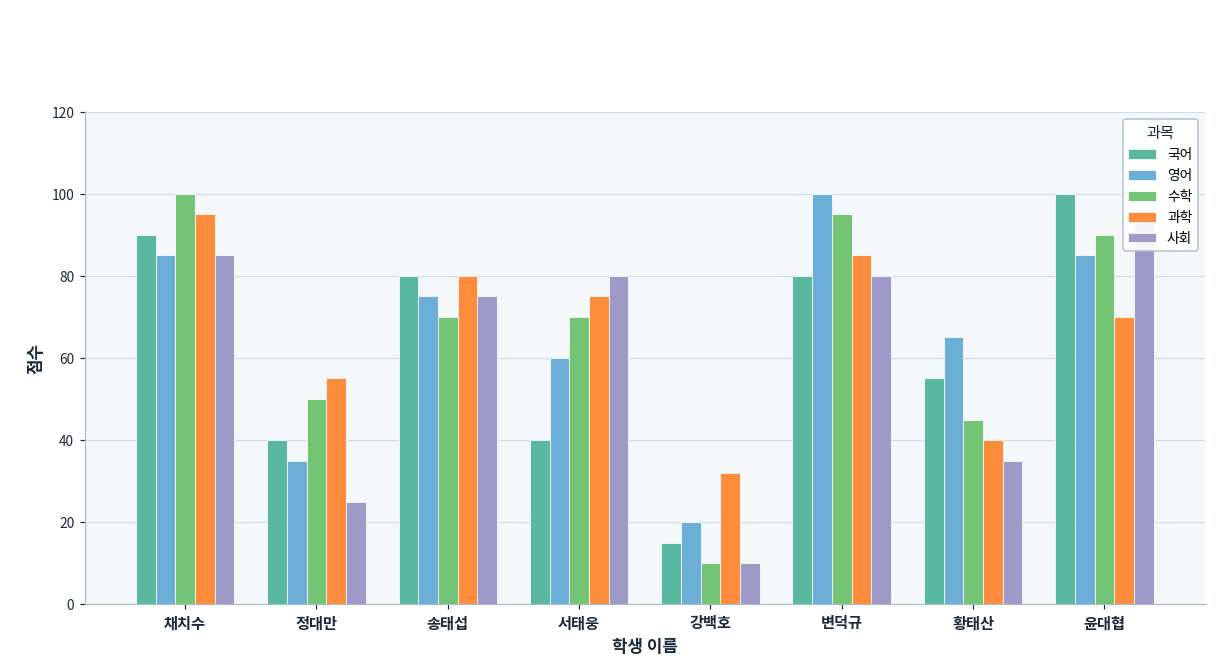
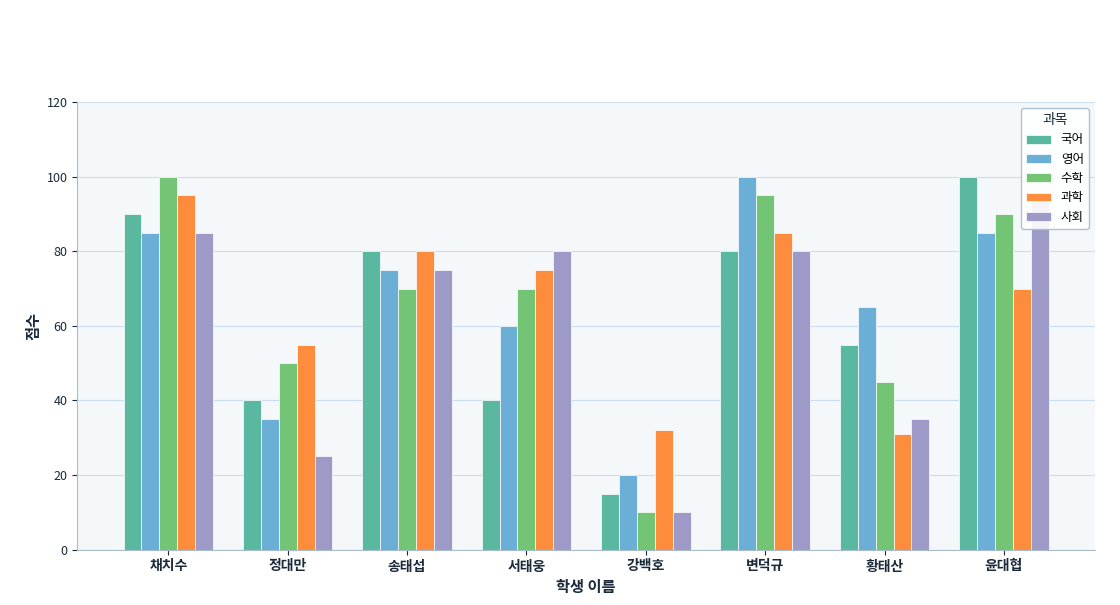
  {
    "과학": {
      "채치수": 95,
      "정대만": 55,
      "송태섭": 80,
      "서태웅": 75,
      "강백호": 32,
      "변덕규": 85,
-     "황태산": 40,
+     "황태산": 31,
      "윤대협": 70
    }
  }
